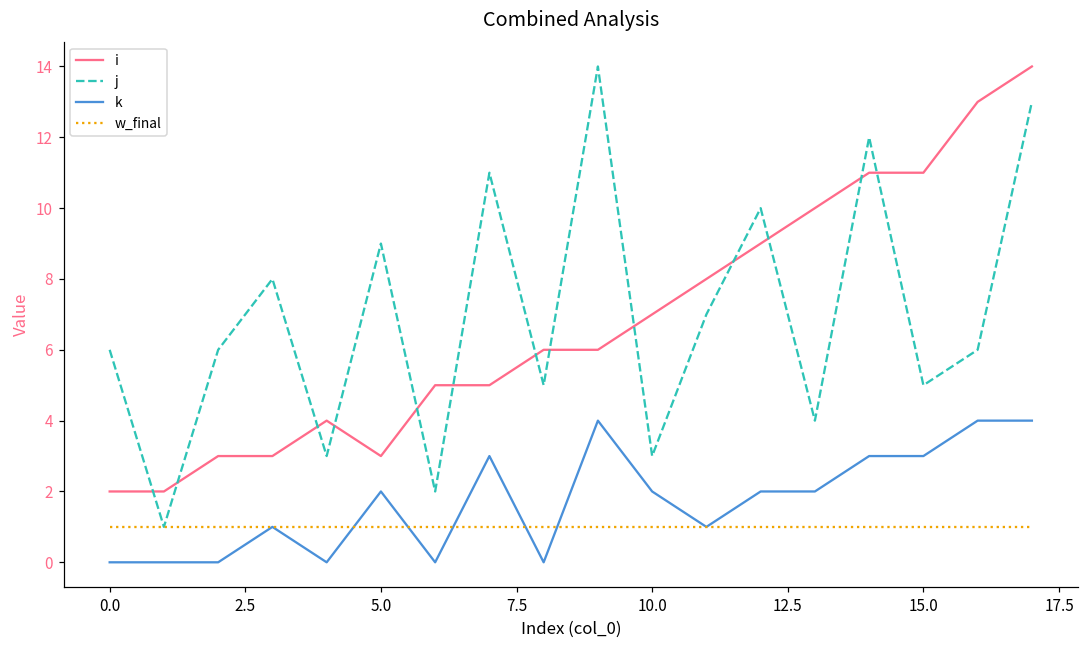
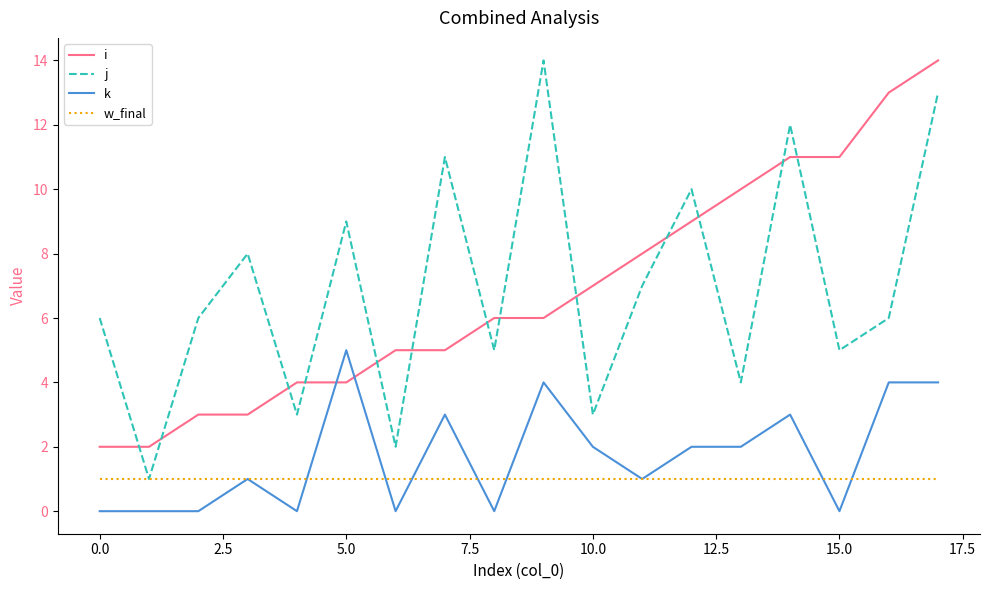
  {
    "i": {
      "0.0": 2,
-     "5.0": 3,
+     "5.0": 4,
      "10.0": 7,
      "15.0": 11
    },
    "j": {
      "0.0": 6,
      "5.0": 9,
      "10.0": 3,
      "15.0": 5
    },
    "k": {
      "0.0": 0,
-     "5.0": 2,
+     "5.0": 5,
      "10.0": 2,
-     "15.0": 3
+     "15.0": 0
    },
    "w_final": {
      "0.0": 1,
      "5.0": 1,
      "10.0": 1,
      "15.0": 1
    }
  }
